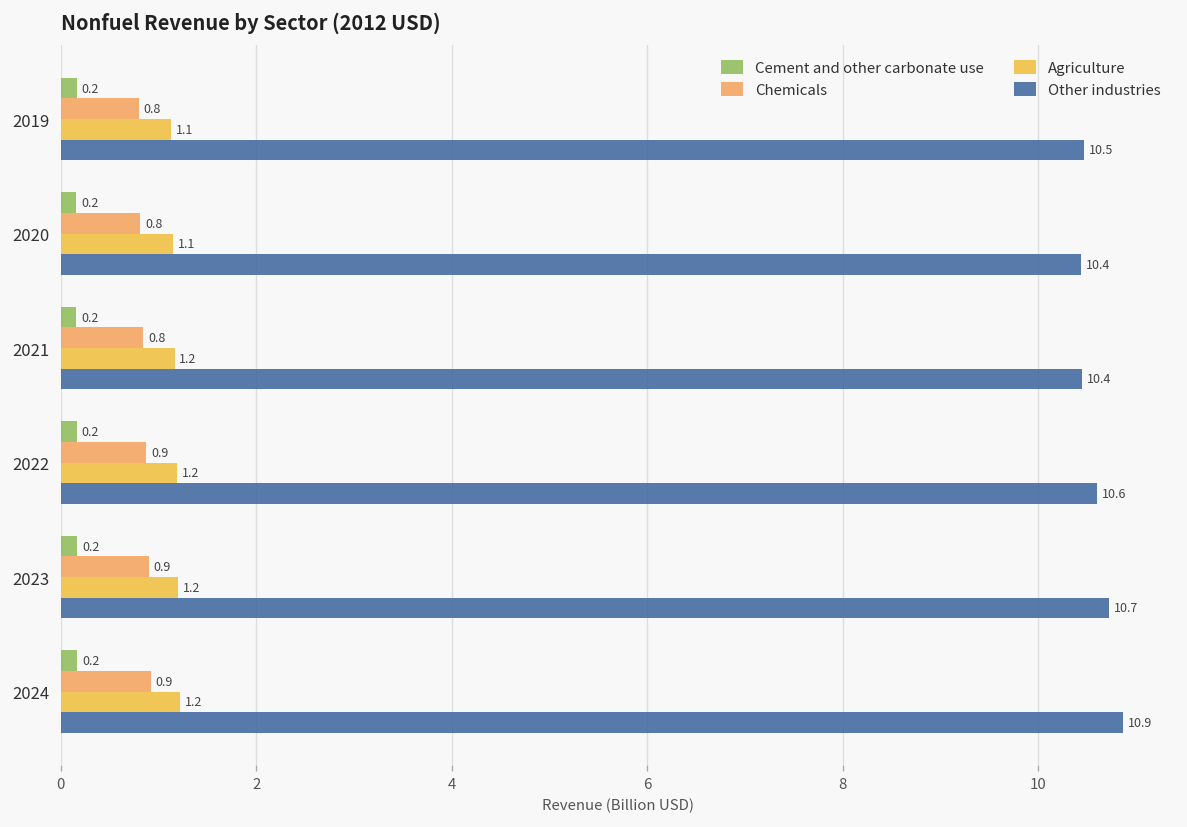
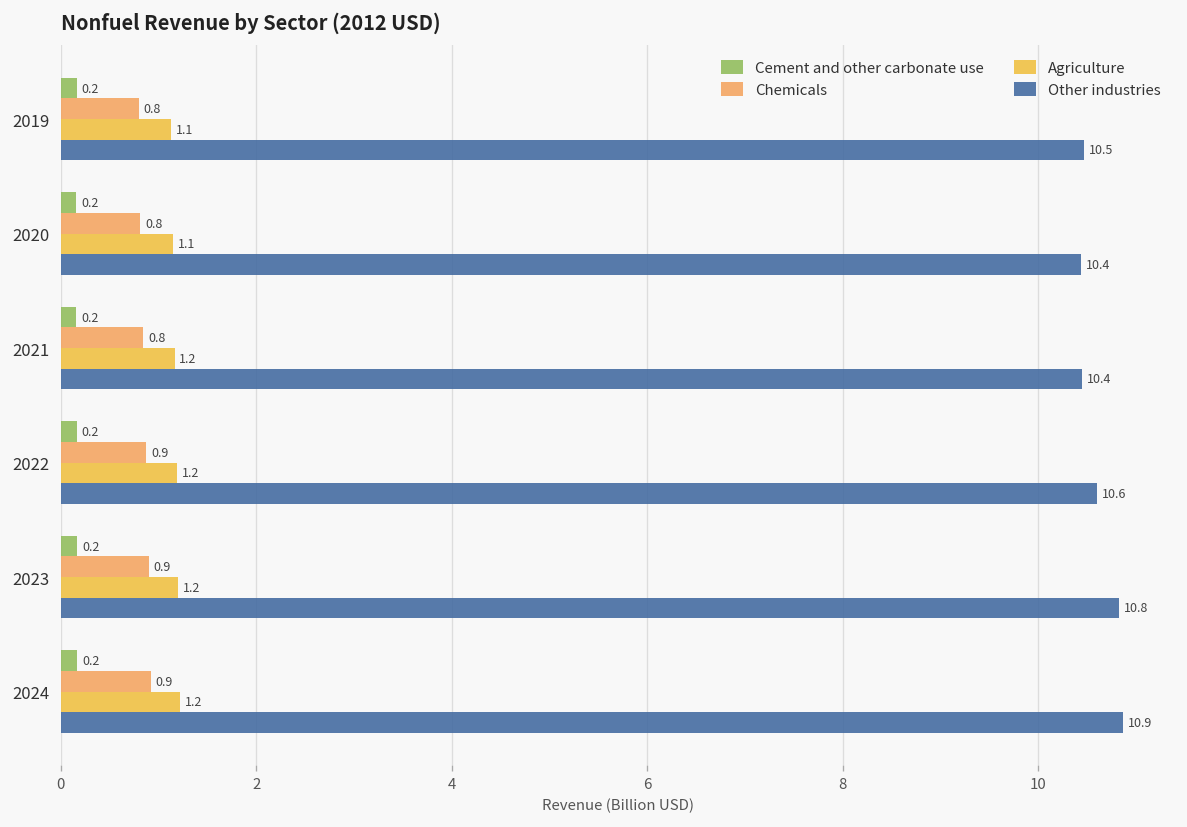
  {
    "Cement and other carbonate use": {
      "2019": 0.2,
      "2020": 0.2,
      "2021": 0.2,
      "2022": 0.2,
      "2023": 0.2,
      "2024": 0.2
    },
    "Other industries": {
      "2019": 10.5,
      "2020": 10.4,
      "2021": 10.4,
      "2022": 10.6,
-     "2023": 10.7,
+     "2023": 10.8,
      "2024": 10.9
    }
  }
